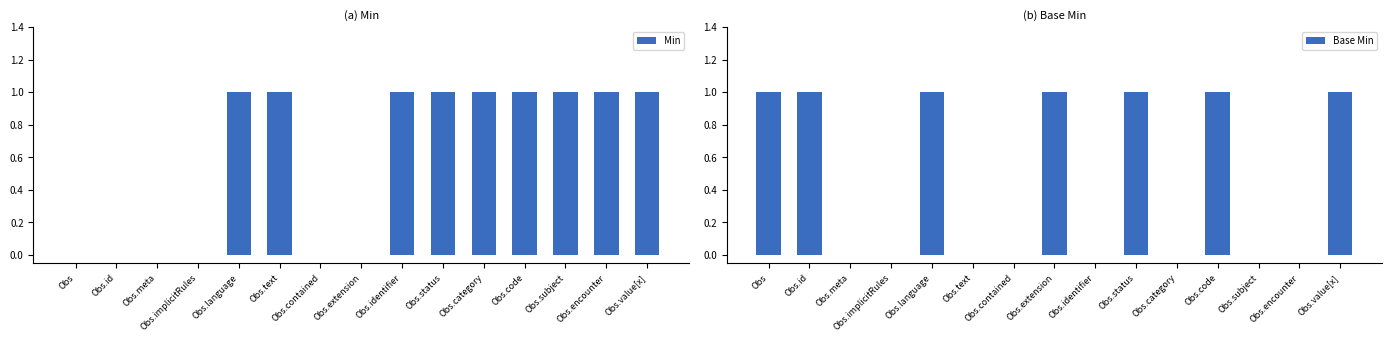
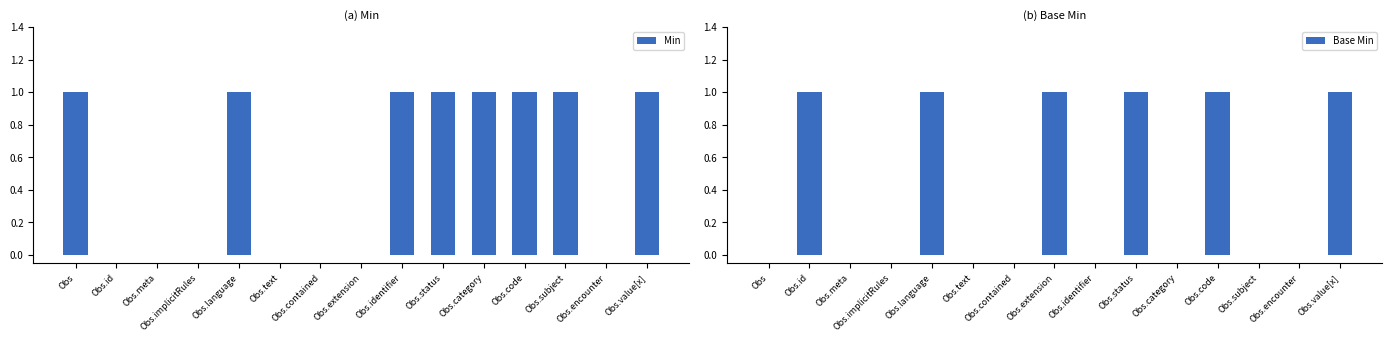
  {
    "(a) Min": {
-     "Obs": 0,
+     "Obs": 1,
      "Obs.id": 0,
      "Obs.meta": 0,
      "Obs.implicitRules": 0,
      "Obs.language": 1,
-     "Obs.text": 1,
+     "Obs.text": 0,
      "Obs.contained": 0,
      "Obs.extension": 0,
      "Obs.identifier": 1,
      "Obs.status": 1,
      "Obs.category": 1,
      "Obs.code": 1,
      "Obs.subject": 1,
-     "Obs.encounter": 1,
+     "Obs.encounter": 0,
      "Obs.value[x]": 1
    },
    "(b) Base Min": {
-     "Obs": 1,
+     "Obs": 0,
      "Obs.id": 1,
      "Obs.meta": 0,
      "Obs.implicitRules": 0,
      "Obs.language": 1,
      "Obs.text": 0,
      "Obs.contained": 0,
      "Obs.extension": 1,
      "Obs.identifier": 0,
      "Obs.status": 1,
      "Obs.category": 0,
      "Obs.code": 1,
      "Obs.subject": 0,
      "Obs.encounter": 0,
      "Obs.value[x]": 1
    }
  }
